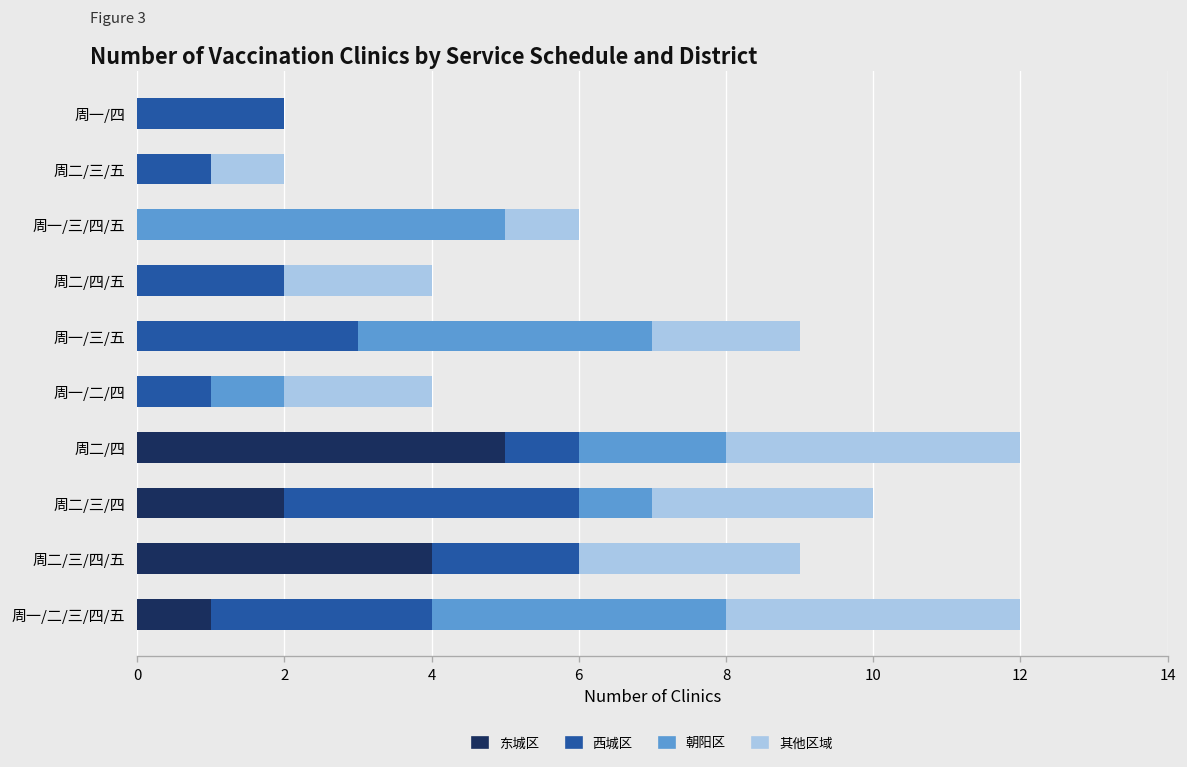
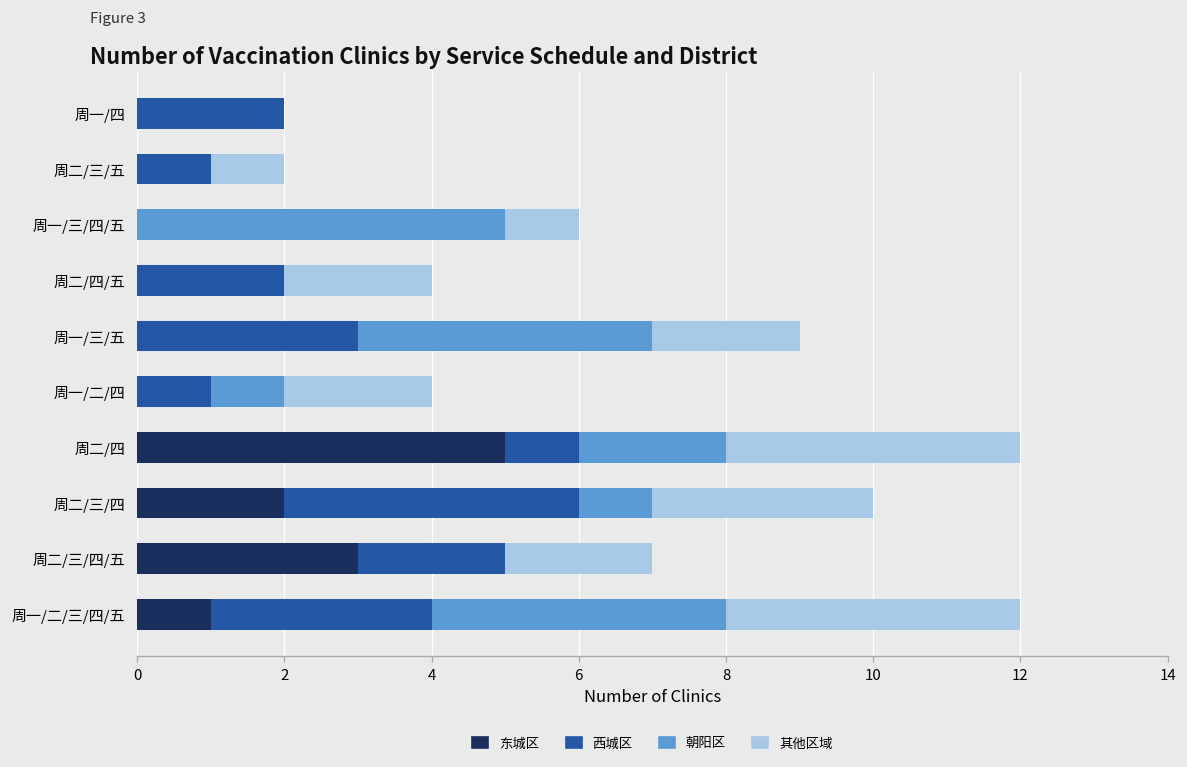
  {
    "东城区": {
      "周一/四": 0,
      "周二/三/五": 0,
      "周一/三/四/五": 0,
      "周二/四/五": 0,
      "周一/三/五": 0,
      "周一/二/四": 0,
      "周二/四": 5,
      "周二/三/四": 2,
-     "周二/三/四/五": 4,
+     "周二/三/四/五": 3,
      "周一/二/三/四/五": 1
    },
    "西城区": {
      "周一/四": 2,
      "周二/三/五": 1,
      "周一/三/四/五": 0,
      "周二/四/五": 2,
      "周一/三/五": 3,
      "周一/二/四": 1,
      "周二/四": 1,
      "周二/三/四": 4,
      "周二/三/四/五": 2,
      "周一/二/三/四/五": 3
    },
    "朝阳区": {
      "周一/四": 0,
      "周二/三/五": 0,
      "周一/三/四/五": 5,
      "周二/四/五": 0,
      "周一/三/五": 4,
      "周一/二/四": 1,
      "周二/四": 2,
      "周二/三/四": 1,
      "周二/三/四/五": 0,
      "周一/二/三/四/五": 4
    },
    "其他区域": {
      "周一/四": 0,
      "周二/三/五": 1,
      "周一/三/四/五": 1,
      "周二/四/五": 2,
      "周一/三/五": 2,
      "周一/二/四": 2,
      "周二/四": 4,
      "周二/三/四": 3,
-     "周二/三/四/五": 3,
+     "周二/三/四/五": 2,
      "周一/二/三/四/五": 4
    }
  }
